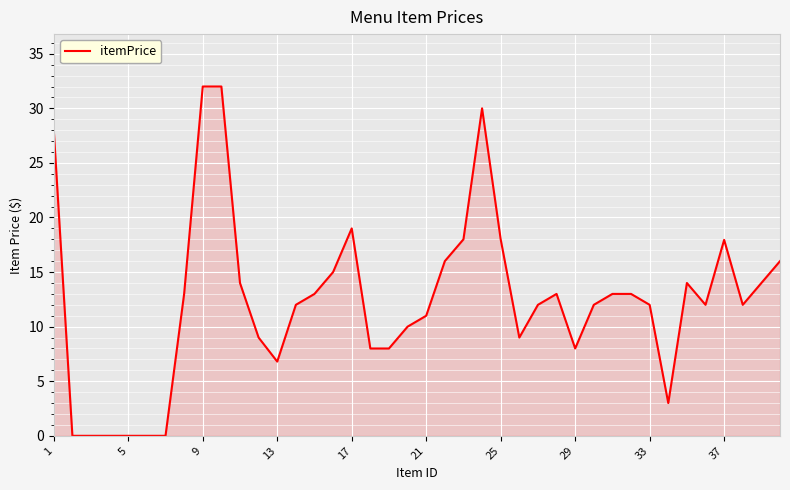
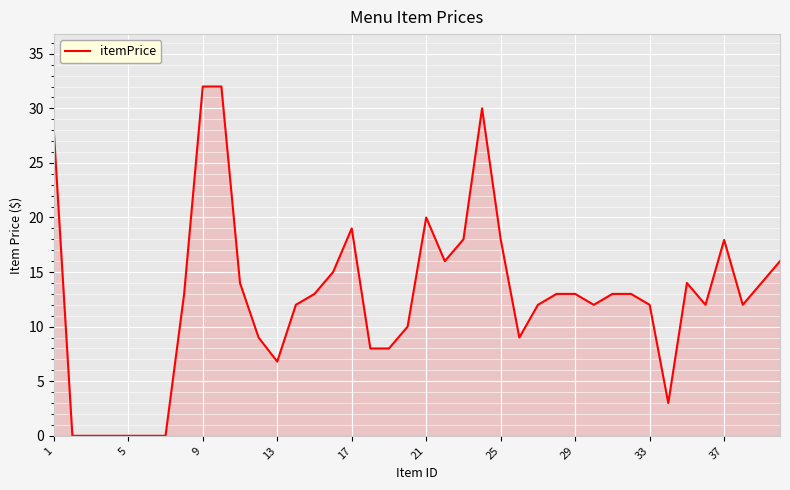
  {
    "1": 28,
    "5": 0,
    "9": 32,
    "13": 7,
    "17": 19,
-   "21": 11,
+   "21": 20,
    "25": 18,
-   "29": 8,
+   "29": 13,
    "33": 12,
    "37": 18
  }
